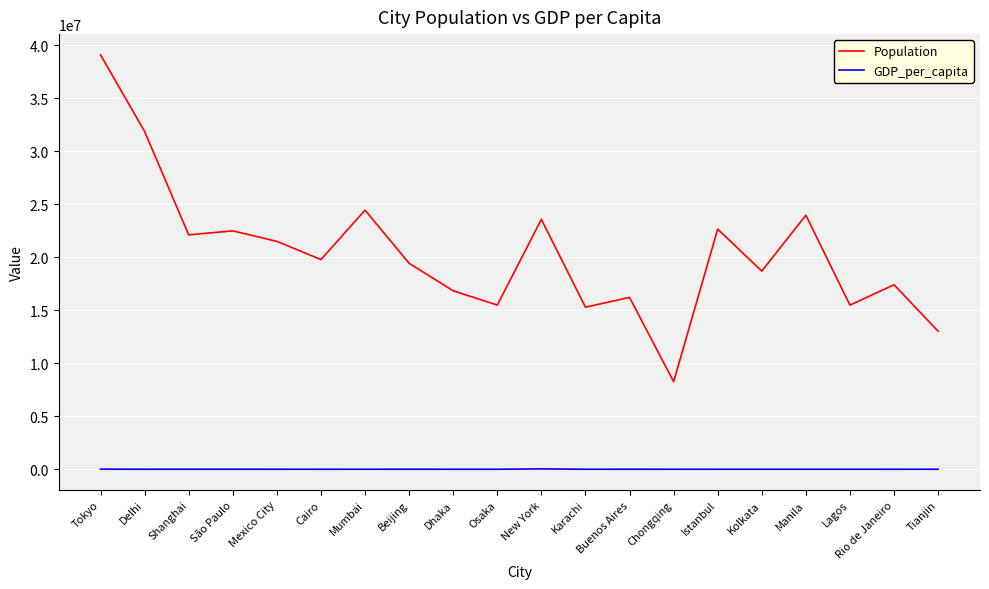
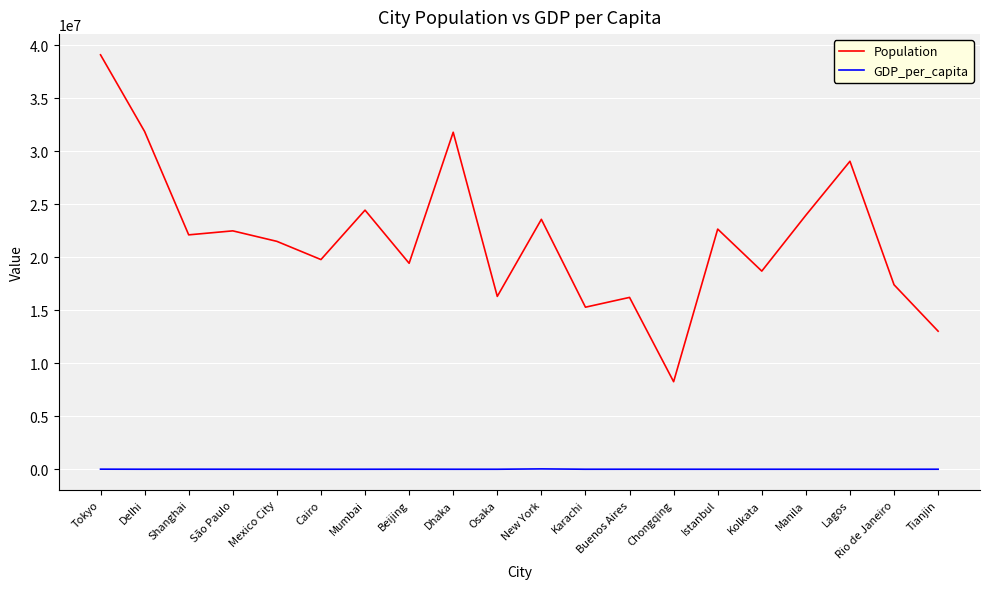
  {
    "Population": {
      "Tokyo": 39100000,
      "Delhi": 31900000,
      "Shanghai": 22100000,
      "São Paulo": 22500000,
      "Mexico City": 21500000,
      "Cairo": 19800000,
      "Mumbai": 24400000,
      "Beijing": 19400000,
-     "Dhaka": 16800000,
-     "Osaka": 15500000,
+     "Dhaka": 31800000,
+     "Osaka": 16300000,
      "New York": 23600000,
      "Karachi": 15300000,
      "Buenos Aires": 16200000,
      "Chongqing": 8300000,
      "Istanbul": 22700000,
      "Kolkata": 18700000,
      "Manila": 24000000,
-     "Lagos": 15500000,
+     "Lagos": 29100000,
      "Rio de Janeiro": 17400000,
      "Tianjin": 13000000
    },
    "GDP_per_capita": {
      "Tokyo": 0,
      "Delhi": 0,
      "Shanghai": 0,
      "São Paulo": 0,
      "Mexico City": 0,
      "Cairo": 0,
      "Mumbai": 0,
      "Beijing": 0,
      "Dhaka": 0,
      "Osaka": 0,
      "New York": 0,
      "Karachi": 0,
      "Buenos Aires": 0,
      "Chongqing": 0,
      "Istanbul": 0,
      "Kolkata": 0,
      "Manila": 0,
      "Lagos": 0,
      "Rio de Janeiro": 0,
      "Tianjin": 0
    }
  }
